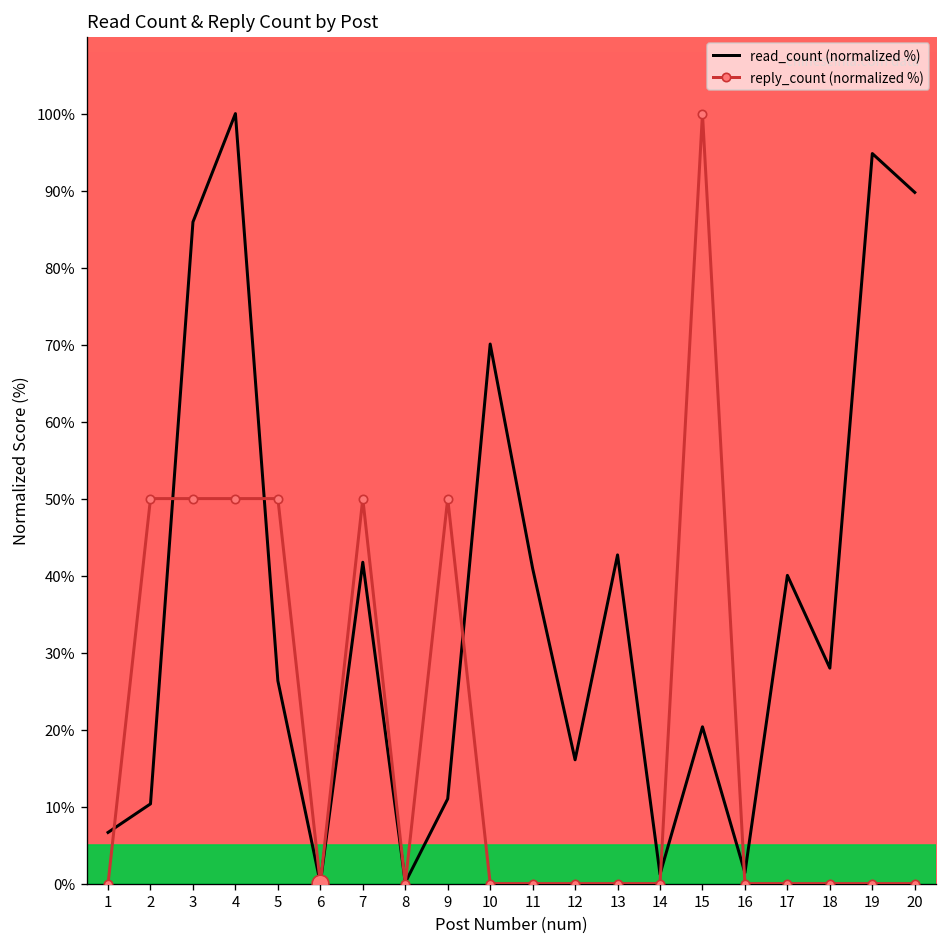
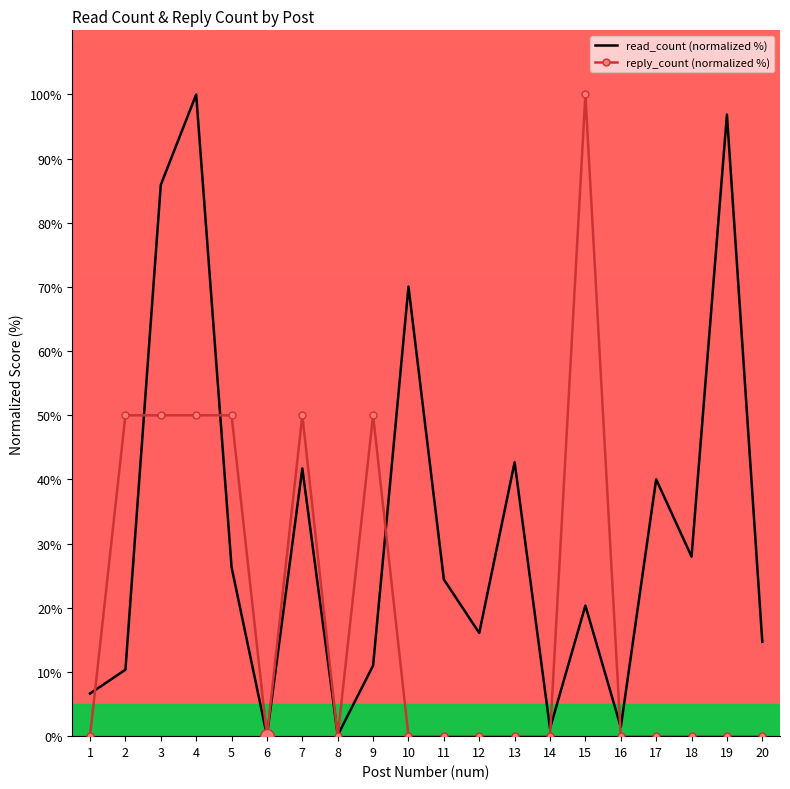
  {
    "read_count (normalized %)": {
      "1": "7%",
      "2": "10%",
      "3": "86%",
      "4": "100%",
      "5": "26%",
      "7": "42%",
      "9": "11%",
      "10": "70%",
-     "11": "41%",
+     "11": "24%",
      "12": "16%",
      "13": "43%",
      "15": "20%",
      "17": "40%",
      "18": "28%",
-     "19": "95%",
-     "20": "90%"
+     "19": "97%",
+     "20": "15%"
    }
  }
